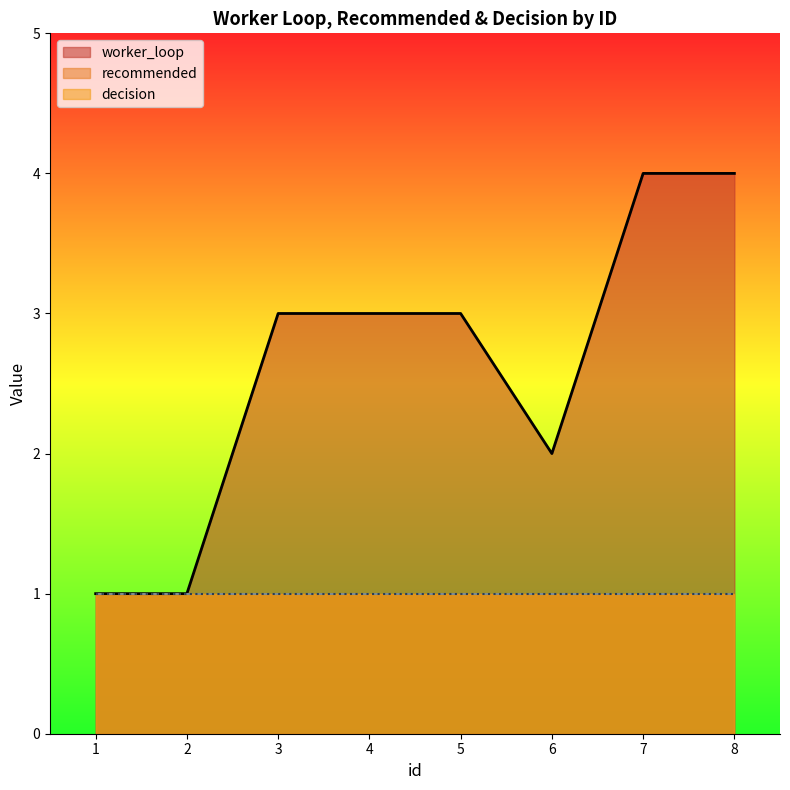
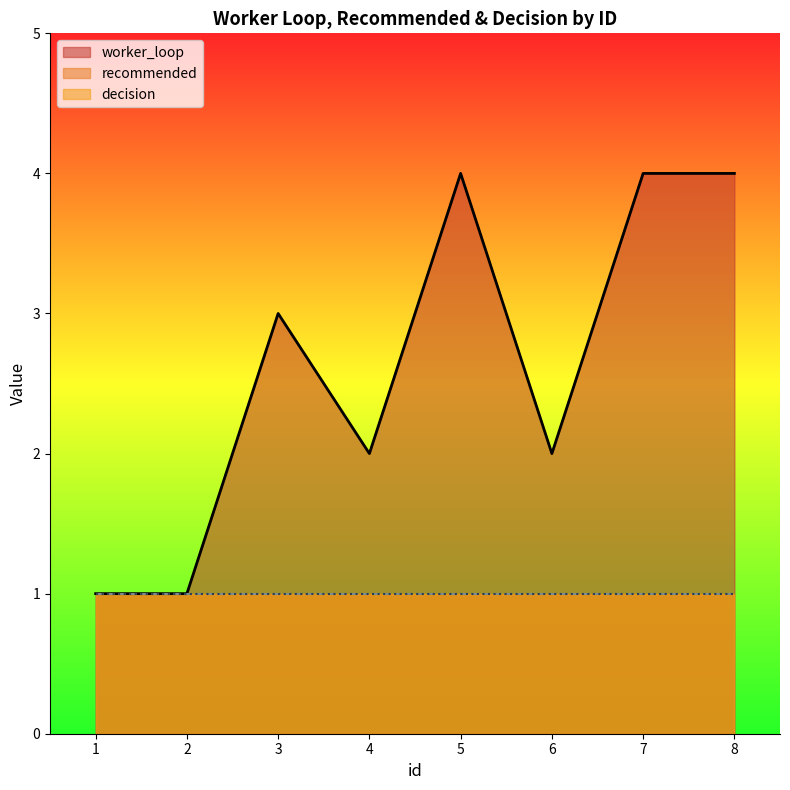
  {
    "worker_loop": {
      "3": 3,
-     "4": 3,
-     "5": 3,
+     "4": 2,
+     "5": 4,
      "6": 2,
      "7": 4,
      "8": 4
    },
    "decision": {
      "3": 1,
      "4": 1,
      "5": 1,
      "6": 1,
      "7": 1,
      "8": 1
    }
  }
